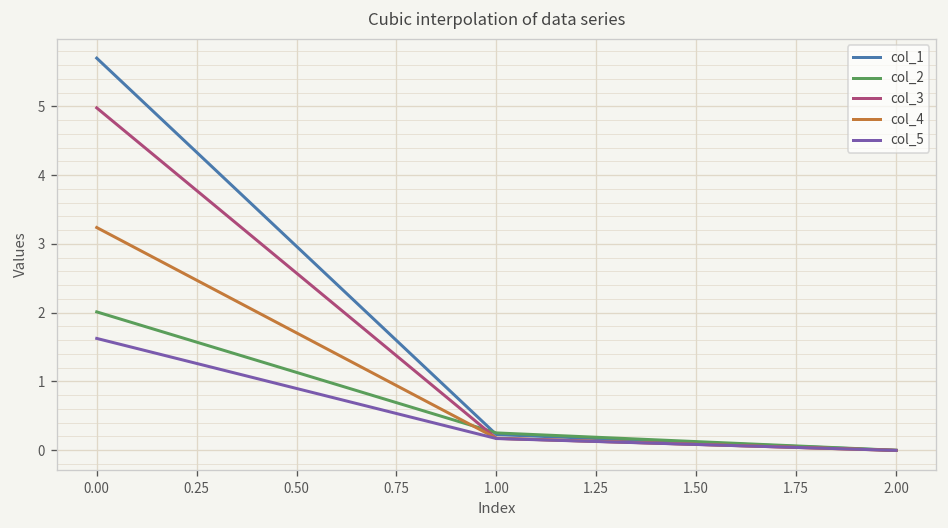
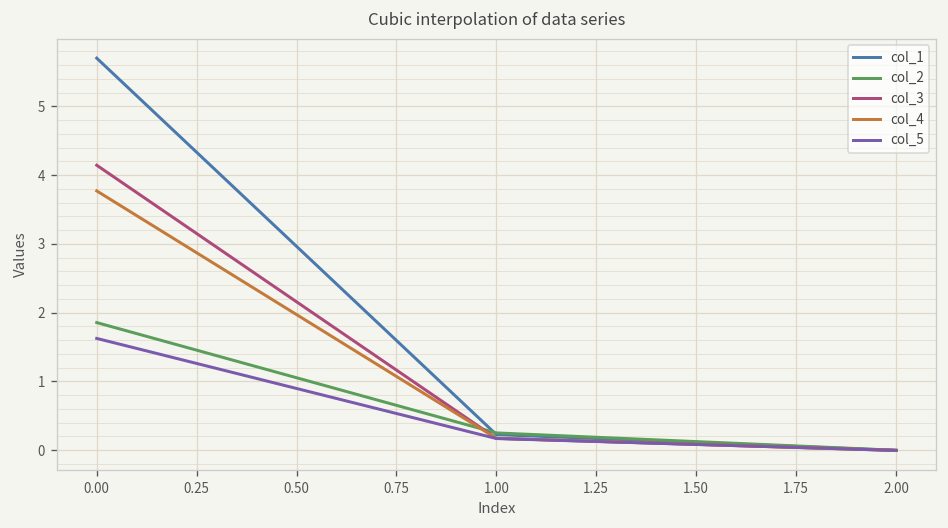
  {
    "col_2": {
-     "0.00": 2.0
+     "0.00": 1.9
    },
    "col_3": {
-     "0.00": 5.0
+     "0.00": 4.1
    },
    "col_4": {
-     "0.00": 3.2
+     "0.00": 3.8
    }
  }
